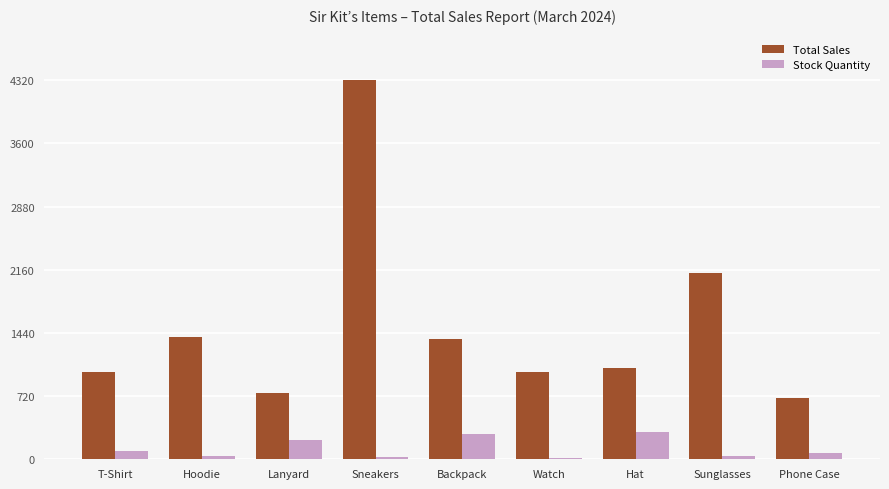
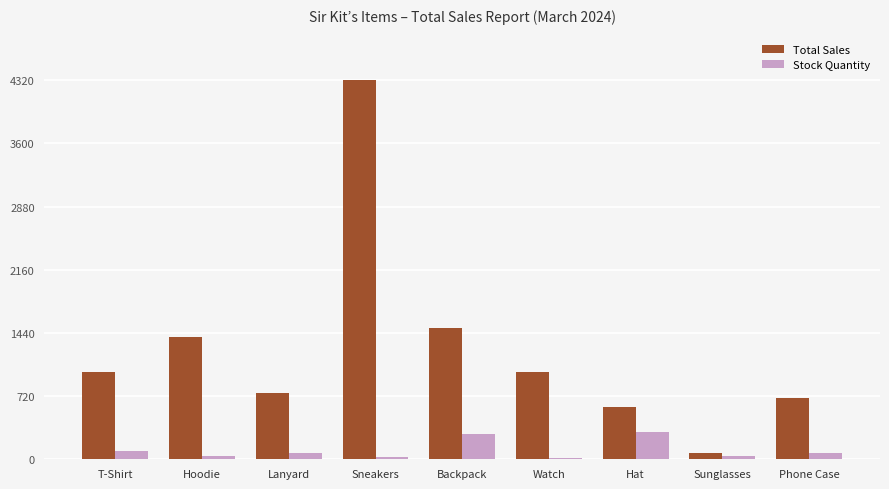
  {
    "Total Sales": {
      "T-Shirt": 1000,
      "Hoodie": 1400,
      "Lanyard": 800,
      "Sneakers": 4300,
-     "Backpack": 1400,
+     "Backpack": 1500,
      "Watch": 1000,
-     "Hat": 1000,
-     "Sunglasses": 2100,
+     "Hat": 600,
+     "Sunglasses": 100,
      "Phone Case": 700
    },
    "Stock Quantity": {
      "T-Shirt": 100,
      "Hoodie": 0,
-     "Lanyard": 200,
+     "Lanyard": 100,
      "Backpack": 300,
      "Hat": 300,
      "Sunglasses": 0,
      "Phone Case": 100
    }
  }
